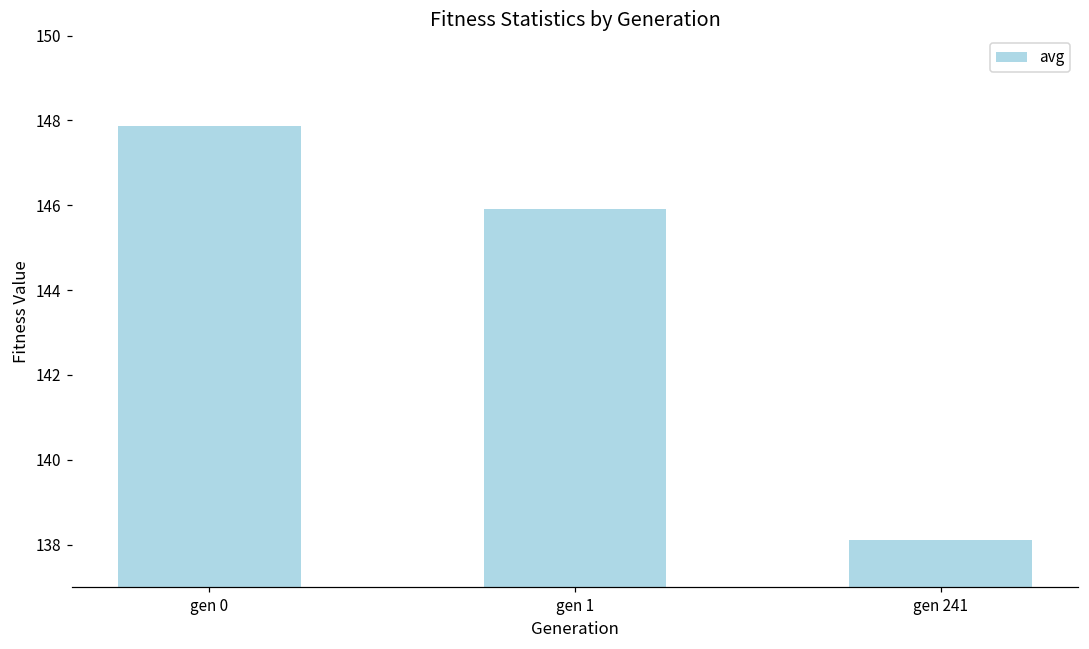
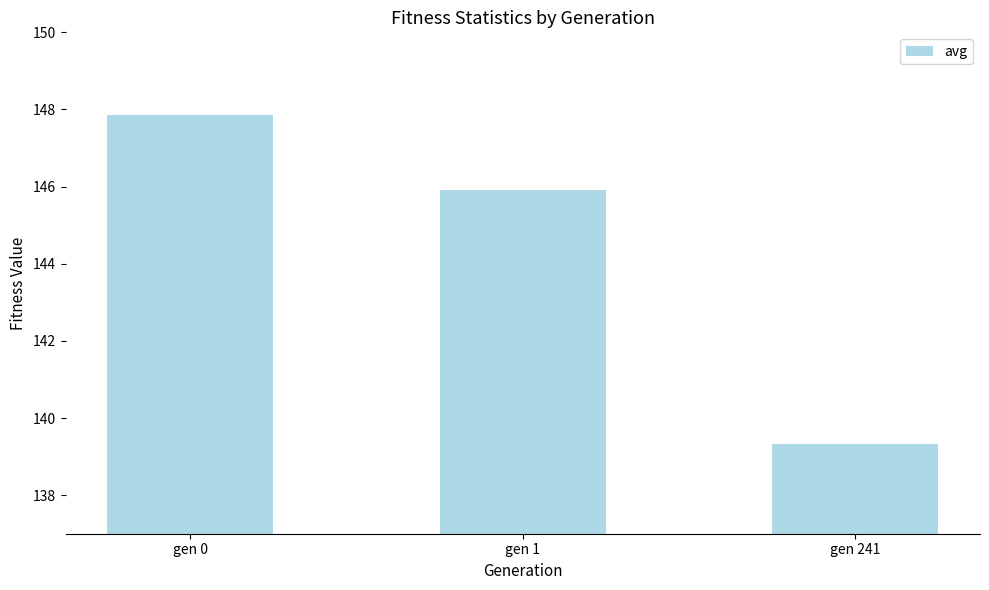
  {
    "gen 0": 147.9,
    "gen 1": 145.9,
-   "gen 241": 138.1
+   "gen 241": 139.3
  }
